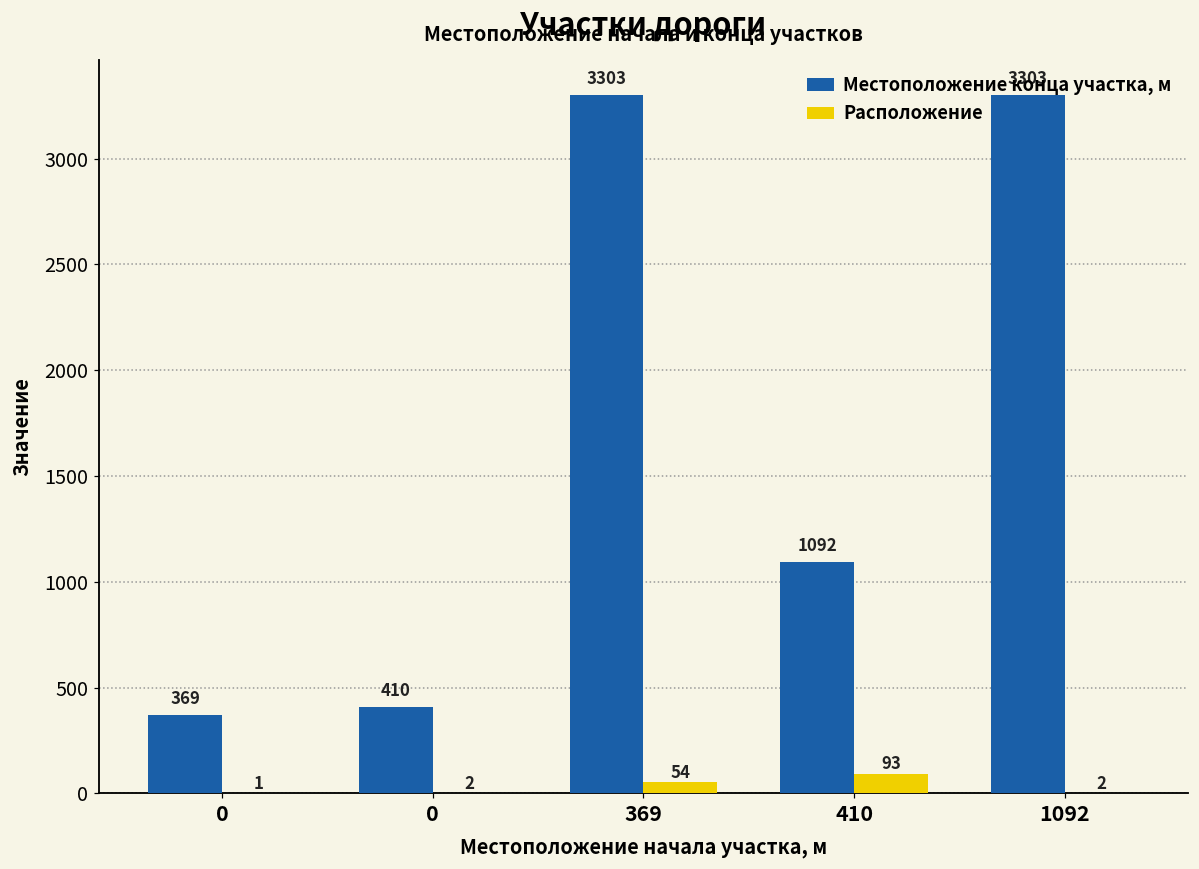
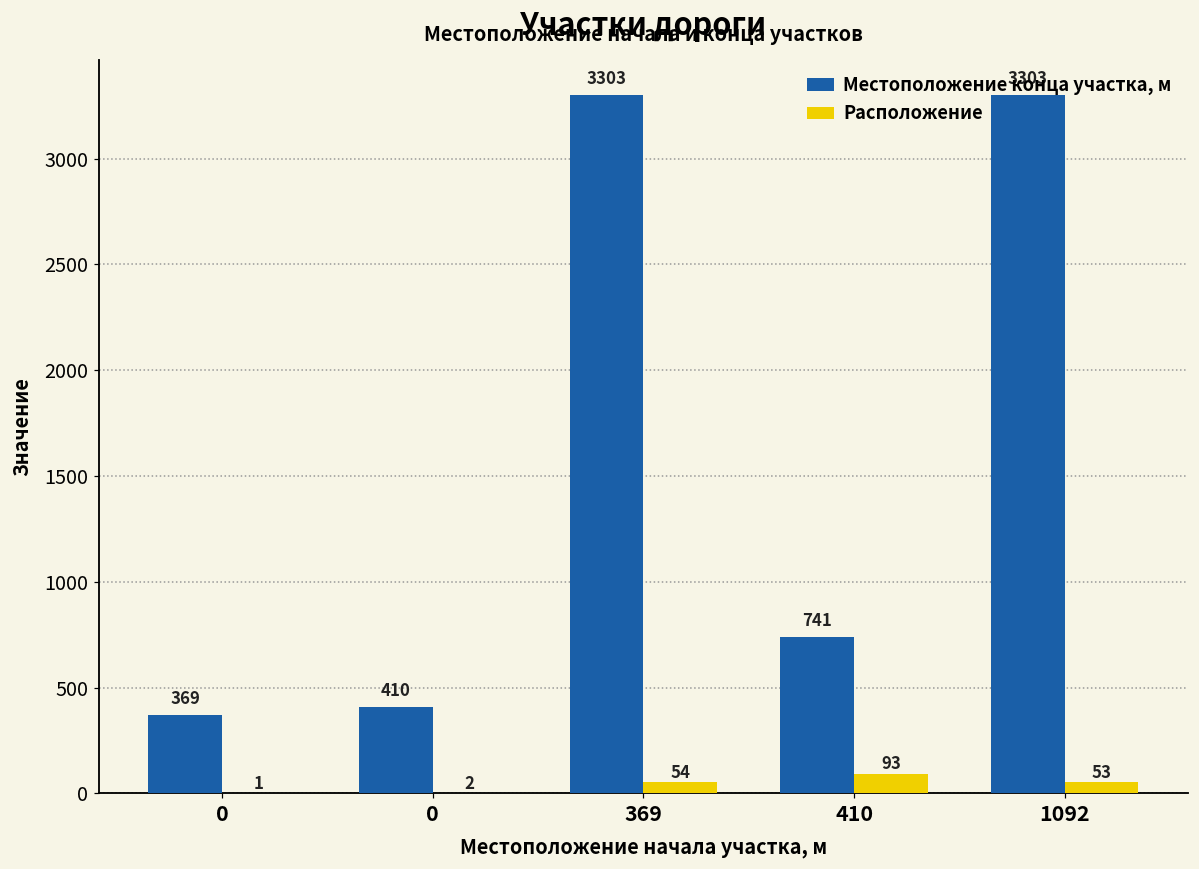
  {
    "Местоположение конца участка, м": {
      "369": 3303,
-     "410": 1092,
+     "410": 741,
      "1092": 3303
    },
    "Расположение": {
      "369": 54,
      "410": 93,
-     "1092": 2
+     "1092": 53
    }
  }
